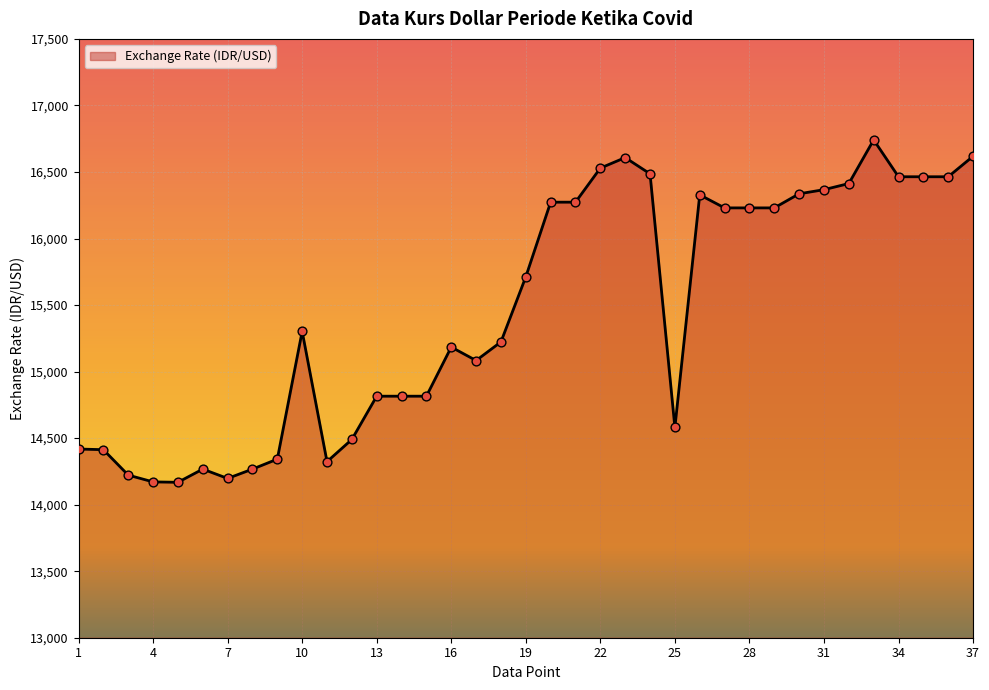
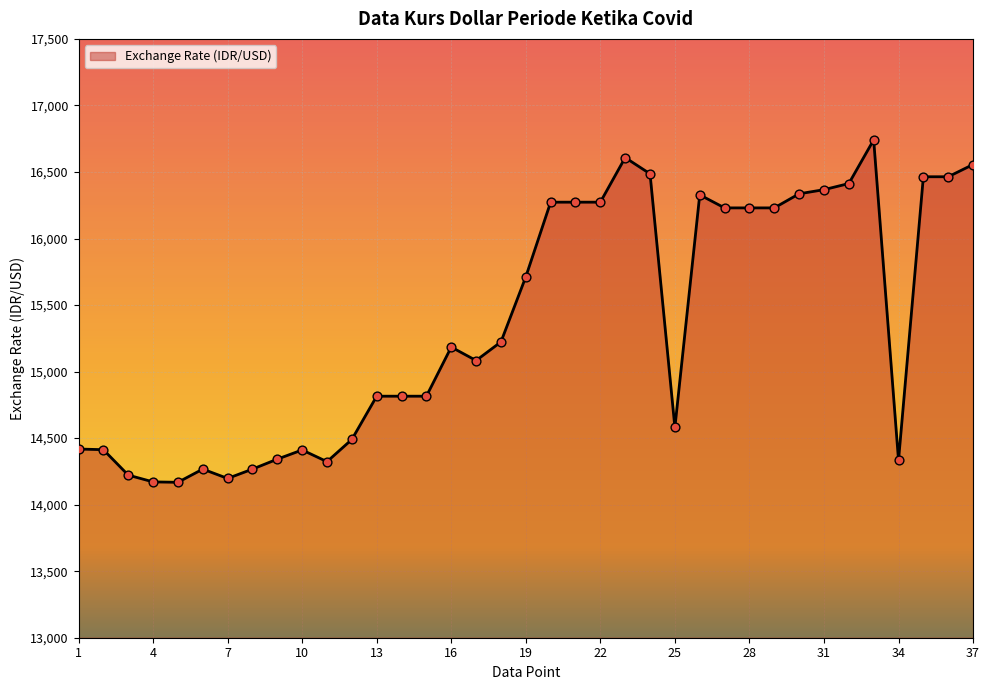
  {
    "1": "14,420",
    "4": "14,170",
    "7": "14,200",
-   "10": "15,300",
+   "10": "14,410",
    "13": "14,820",
    "16": "15,180",
    "19": "15,710",
-   "22": "16,530",
+   "22": "16,270",
    "25": "14,580",
    "28": "16,230",
    "31": "16,370",
-   "34": "16,460",
-   "37": "16,620"
+   "34": "14,330",
+   "37": "16,560"
  }
